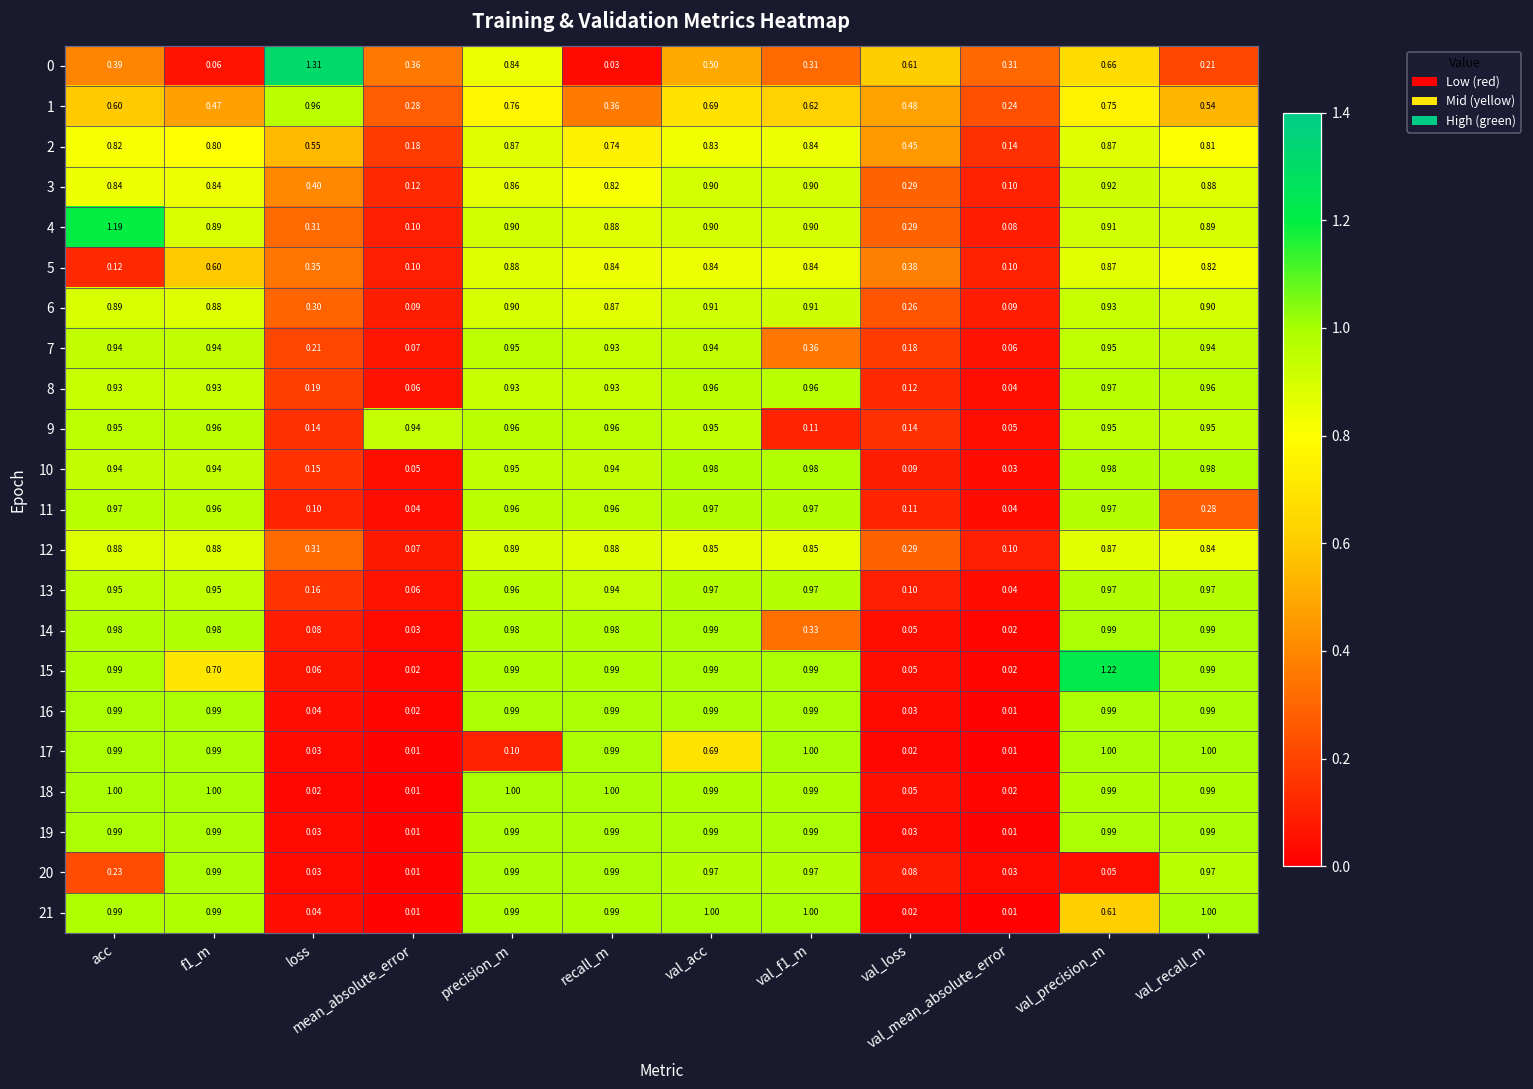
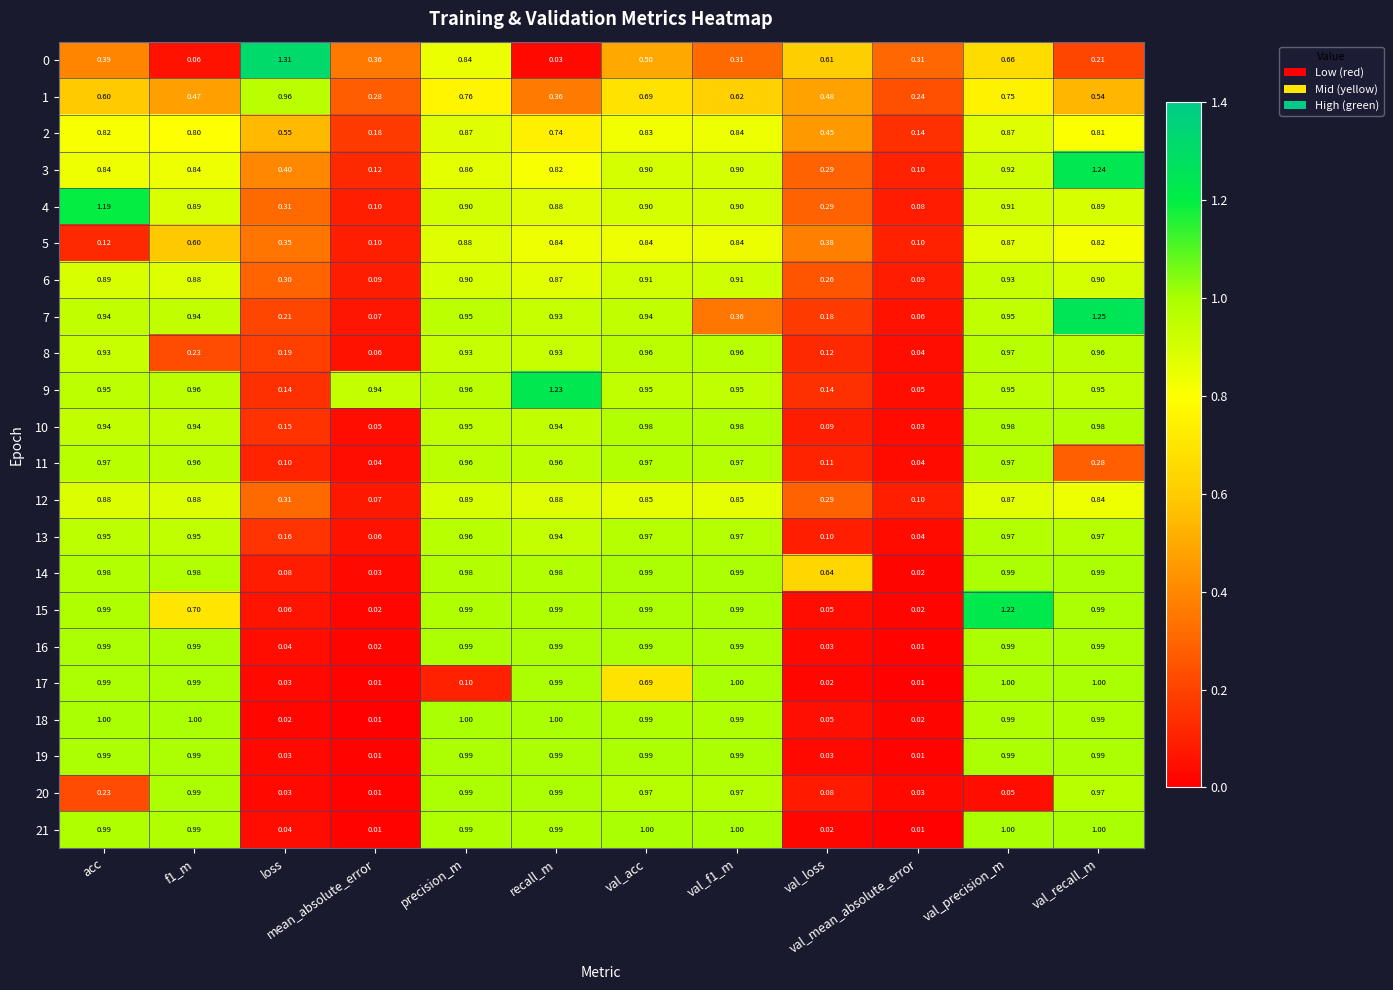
  {
    "3": {
      "acc": 0.84,
      "f1_m": 0.84,
      "loss": 0.40,
      "mean_absolute_error": 0.12,
      "precision_m": 0.86,
      "recall_m": 0.82,
      "val_acc": 0.90,
      "val_f1_m": 0.90,
      "val_loss": 0.29,
      "val_mean_absolute_error": 0.10,
      "val_precision_m": 0.92,
-     "val_recall_m": 0.88
+     "val_recall_m": 1.24
    },
    "7": {
      "acc": 0.94,
      "f1_m": 0.94,
      "loss": 0.21,
      "mean_absolute_error": 0.07,
      "precision_m": 0.95,
      "recall_m": 0.93,
      "val_acc": 0.94,
      "val_f1_m": 0.36,
      "val_loss": 0.18,
      "val_mean_absolute_error": 0.06,
      "val_precision_m": 0.95,
-     "val_recall_m": 0.94
+     "val_recall_m": 1.25
    },
    "8": {
      "acc": 0.93,
-     "f1_m": 0.93,
+     "f1_m": 0.23,
      "loss": 0.19,
      "mean_absolute_error": 0.06,
      "precision_m": 0.93,
      "recall_m": 0.93,
      "val_acc": 0.96,
      "val_f1_m": 0.96,
      "val_loss": 0.12,
      "val_mean_absolute_error": 0.04,
      "val_precision_m": 0.97,
      "val_recall_m": 0.96
    },
    "9": {
      "acc": 0.95,
      "f1_m": 0.96,
      "loss": 0.14,
      "mean_absolute_error": 0.94,
      "precision_m": 0.96,
-     "recall_m": 0.96,
+     "recall_m": 1.23,
      "val_acc": 0.95,
-     "val_f1_m": 0.11,
+     "val_f1_m": 0.95,
      "val_loss": 0.14,
      "val_mean_absolute_error": 0.05,
      "val_precision_m": 0.95,
      "val_recall_m": 0.95
    },
    "14": {
      "acc": 0.98,
      "f1_m": 0.98,
      "loss": 0.08,
      "mean_absolute_error": 0.03,
      "precision_m": 0.98,
      "recall_m": 0.98,
      "val_acc": 0.99,
-     "val_f1_m": 0.33,
-     "val_loss": 0.05,
+     "val_f1_m": 0.99,
+     "val_loss": 0.64,
      "val_mean_absolute_error": 0.02,
      "val_precision_m": 0.99,
      "val_recall_m": 0.99
    },
    "21": {
      "acc": 0.99,
      "f1_m": 0.99,
      "loss": 0.04,
      "mean_absolute_error": 0.01,
      "precision_m": 0.99,
      "recall_m": 0.99,
      "val_acc": 1.00,
      "val_f1_m": 1.00,
      "val_loss": 0.02,
      "val_mean_absolute_error": 0.01,
-     "val_precision_m": 0.61,
+     "val_precision_m": 1.00,
      "val_recall_m": 1.00
    }
  }
